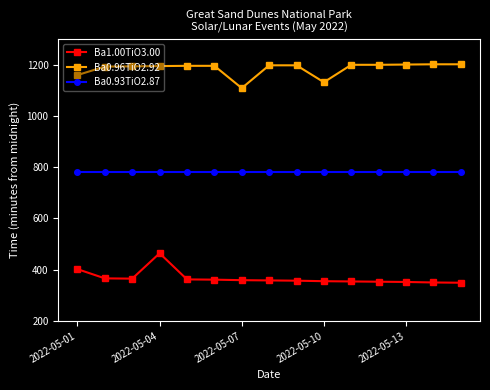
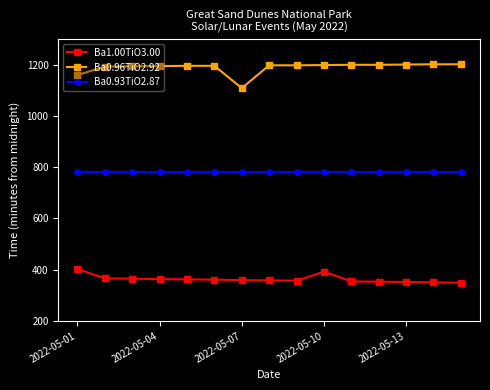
  {
    "Ba1.00TiO3.00": {
      "2022-05-01": 400,
-     "2022-05-04": 460,
+     "2022-05-04": 360,
      "2022-05-07": 360,
-     "2022-05-10": 360,
+     "2022-05-10": 390,
      "2022-05-13": 350
    },
    "Ba0.96TiO2.92": {
      "2022-05-07": 1110,
-     "2022-05-10": 1130,
+     "2022-05-10": 1200,
      "2022-05-13": 1200
    },
    "Ba0.93TiO2.87": {
      "2022-05-01": 780,
      "2022-05-04": 780,
      "2022-05-07": 780,
      "2022-05-10": 780,
      "2022-05-13": 780
    }
  }
